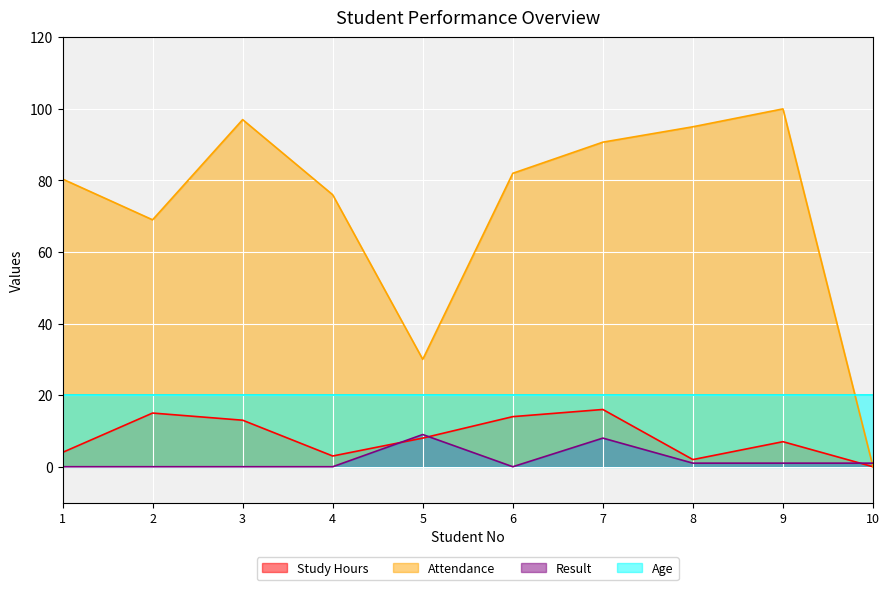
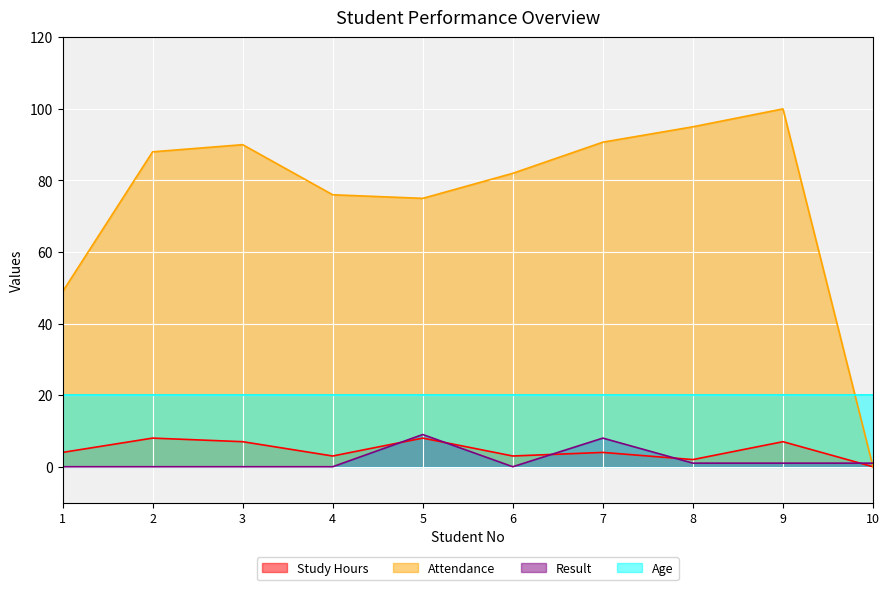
  {
    "Study Hours": {
      "1": 4,
-     "2": 15,
-     "3": 13,
+     "2": 8,
+     "3": 7,
      "4": 3,
      "5": 8,
-     "6": 14,
-     "7": 16,
+     "6": 3,
+     "7": 4,
      "8": 2,
      "9": 7
    },
    "Attendance": {
-     "1": 80,
-     "2": 69,
-     "3": 97,
+     "1": 49,
+     "2": 88,
+     "3": 90,
      "4": 76,
-     "5": 30,
+     "5": 75,
      "6": 82,
      "7": 91,
      "8": 95,
      "9": 100
    },
    "Result": {
      "1": 0,
      "2": 0,
      "3": 0,
      "4": 0,
      "5": 9,
      "6": 0,
      "7": 8,
      "8": 1,
      "9": 1,
      "10": 1
    },
    "Age": {
      "1": 20,
      "2": 20,
      "3": 20,
      "4": 20,
      "5": 20,
      "6": 20,
      "7": 20,
      "8": 20,
      "9": 20,
      "10": 20
    }
  }
